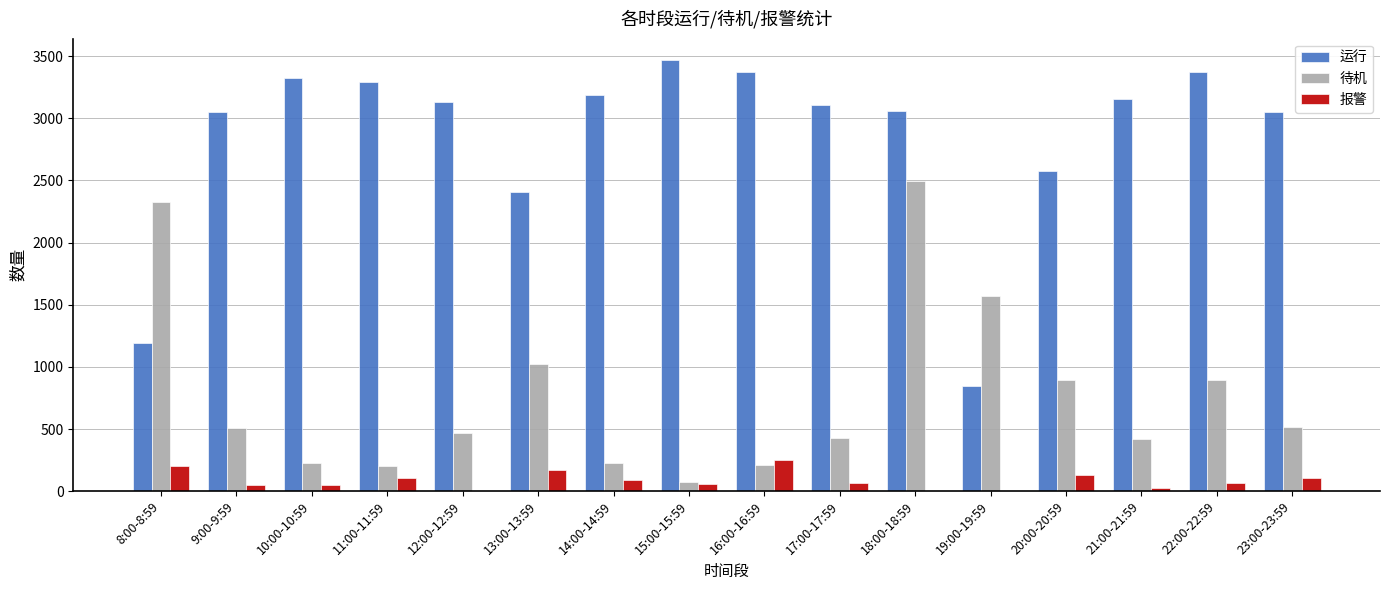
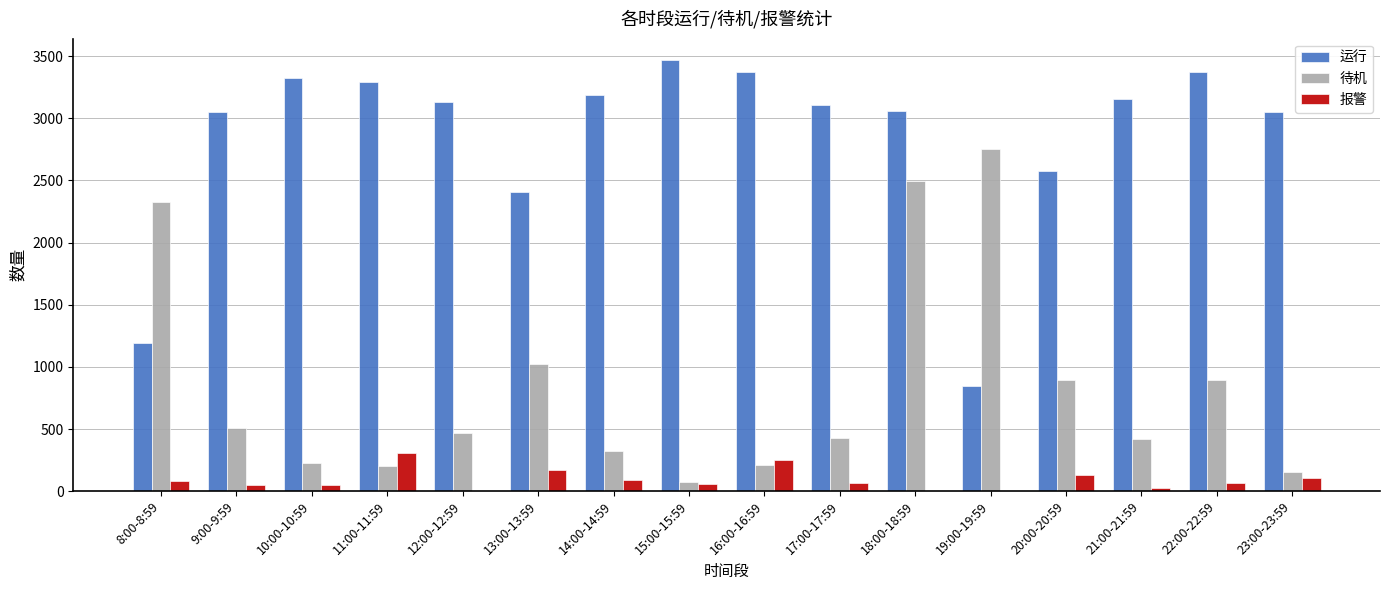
  {
    "运行": {
      "8:00-8:59": 1190,
      "9:00-9:59": 3050,
      "10:00-10:59": 3330,
      "11:00-11:59": 3290,
      "12:00-12:59": 3130,
      "13:00-13:59": 2410,
      "14:00-14:59": 3190,
      "15:00-15:59": 3470,
      "16:00-16:59": 3370,
      "17:00-17:59": 3110,
      "18:00-18:59": 3060,
      "19:00-19:59": 850,
      "20:00-20:59": 2580,
      "21:00-21:59": 3150,
      "22:00-22:59": 3370,
      "23:00-23:59": 3050
    },
    "待机": {
      "8:00-8:59": 2320,
      "9:00-9:59": 510,
      "10:00-10:59": 230,
      "11:00-11:59": 200,
      "12:00-12:59": 470,
      "13:00-13:59": 1020,
-     "14:00-14:59": 220,
+     "14:00-14:59": 320,
      "15:00-15:59": 70,
      "16:00-16:59": 210,
      "17:00-17:59": 430,
      "18:00-18:59": 2490,
-     "19:00-19:59": 1570,
+     "19:00-19:59": 2750,
      "20:00-20:59": 890,
      "21:00-21:59": 420,
      "22:00-22:59": 900,
-     "23:00-23:59": 510
+     "23:00-23:59": 160
    },
    "报警": {
-     "8:00-8:59": 200,
+     "8:00-8:59": 80,
      "9:00-9:59": 50,
      "10:00-10:59": 50,
-     "11:00-11:59": 110,
+     "11:00-11:59": 310,
      "12:00-12:59": 0,
      "13:00-13:59": 170,
      "14:00-14:59": 90,
      "15:00-15:59": 60,
      "16:00-16:59": 250,
      "17:00-17:59": 60,
      "18:00-18:59": 0,
      "19:00-19:59": 0,
      "20:00-20:59": 130,
      "21:00-21:59": 30,
      "22:00-22:59": 70,
      "23:00-23:59": 100
    }
  }
